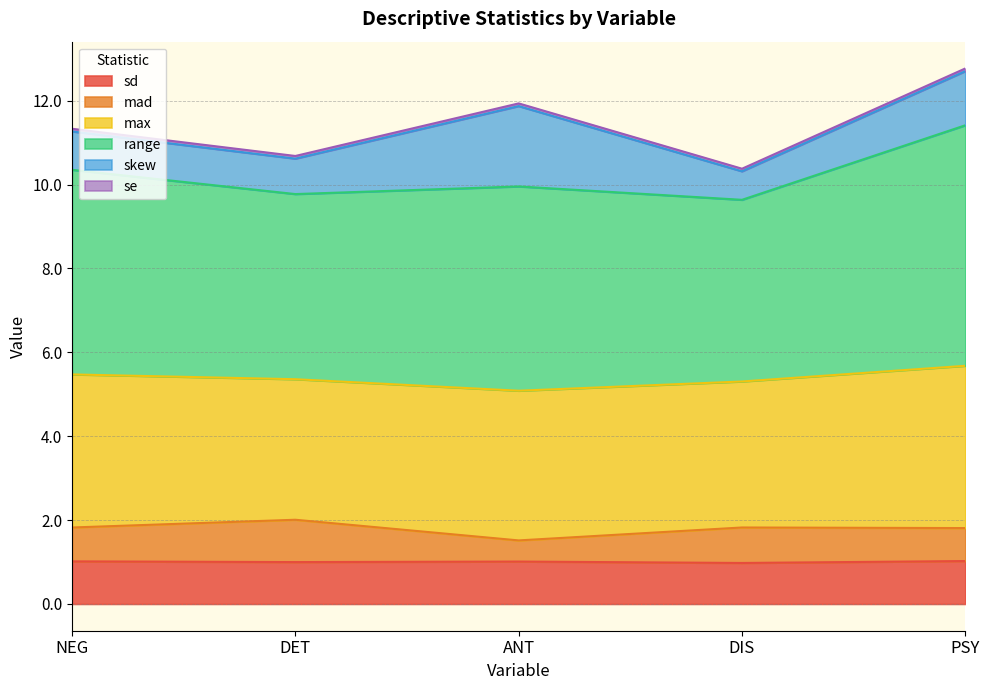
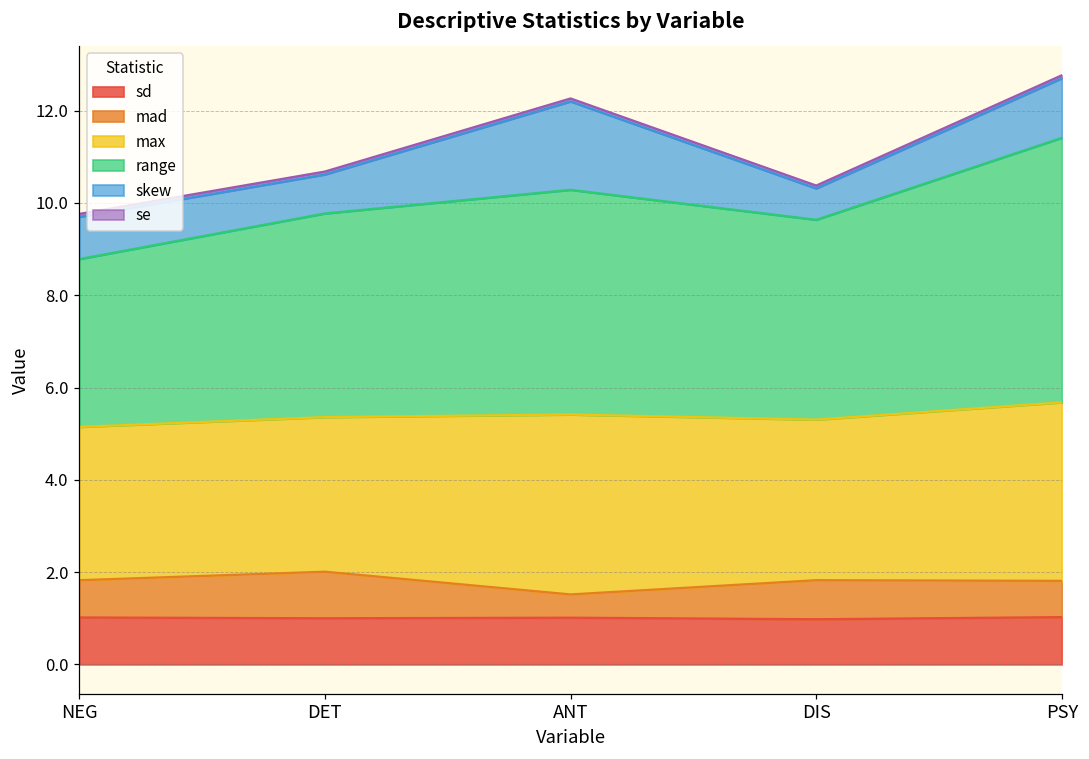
  {
    "max": {
-     "NEG": 3.6,
+     "NEG": 3.3,
      "DET": 3.4,
-     "ANT": 3.6,
+     "ANT": 3.9,
      "DIS": 3.5,
      "PSY": 3.9
    },
    "range": {
-     "NEG": 4.9,
+     "NEG": 3.6,
      "DET": 4.4,
      "ANT": 4.9,
      "DIS": 4.3,
      "PSY": 5.7
    },
    "skew": {
      "NEG": 0.9,
      "DET": 0.8,
      "ANT": 1.9,
      "DIS": 0.7,
      "PSY": 1.3
    },
    "se": {
      "NEG": 0.1,
      "DET": 0.1,
      "ANT": 0.1,
      "DIS": 0.1,
      "PSY": 0.1
    }
  }
